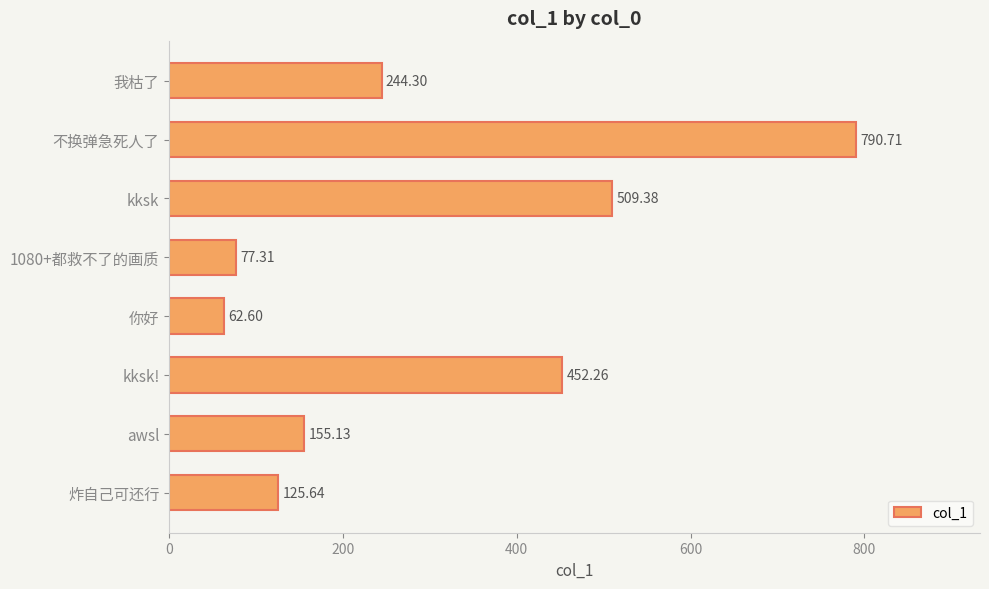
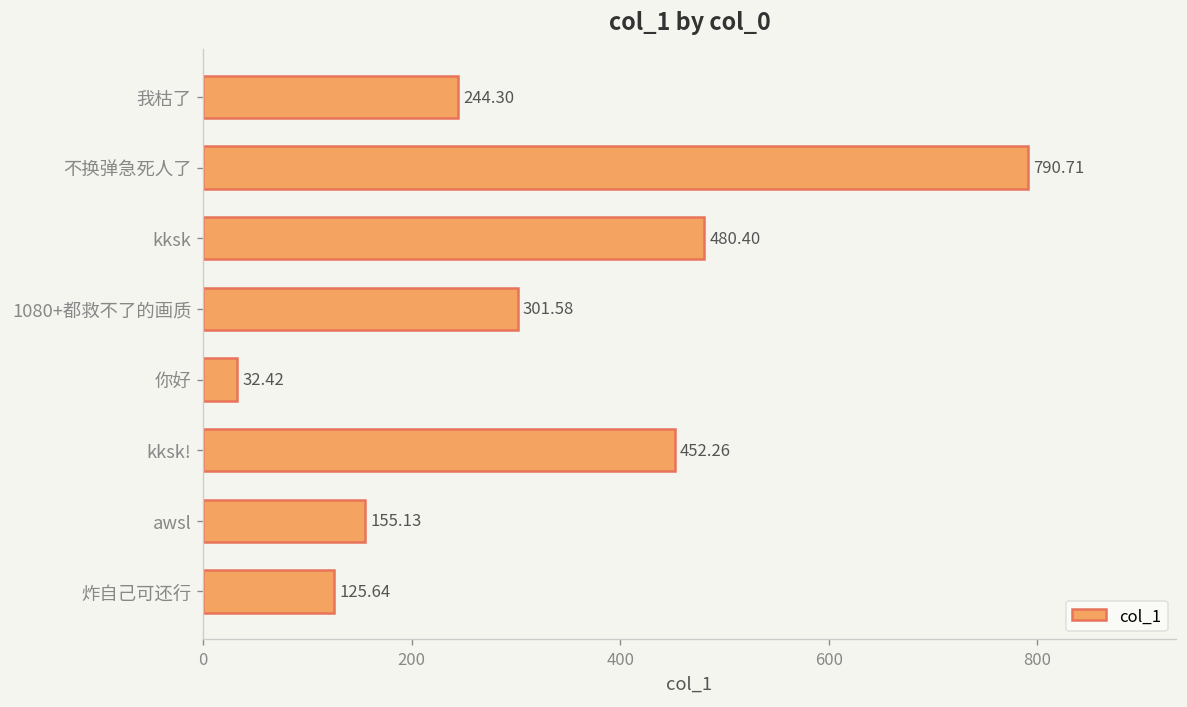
  {
    "我枯了": 244.30,
    "不换弹急死人了": 790.71,
-   "kksk": 509.38,
-   "1080+都救不了的画质": 77.31,
-   "你好": 62.60,
+   "kksk": 480.40,
+   "1080+都救不了的画质": 301.58,
+   "你好": 32.42,
    "kksk!": 452.26,
    "awsl": 155.13,
    "炸自己可还行": 125.64
  }
